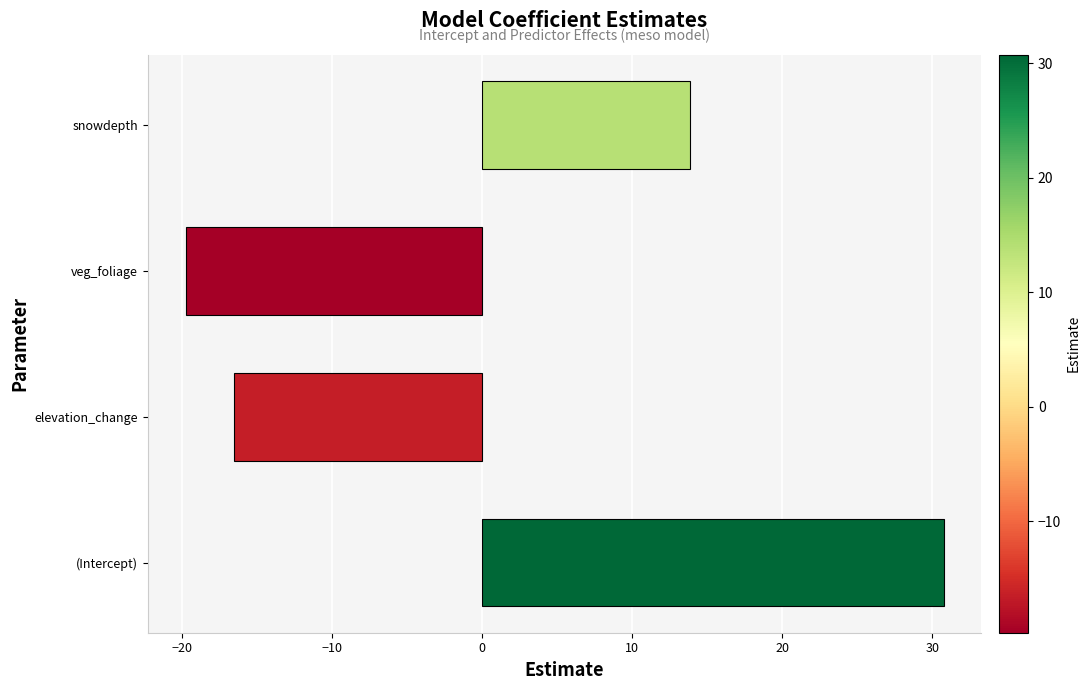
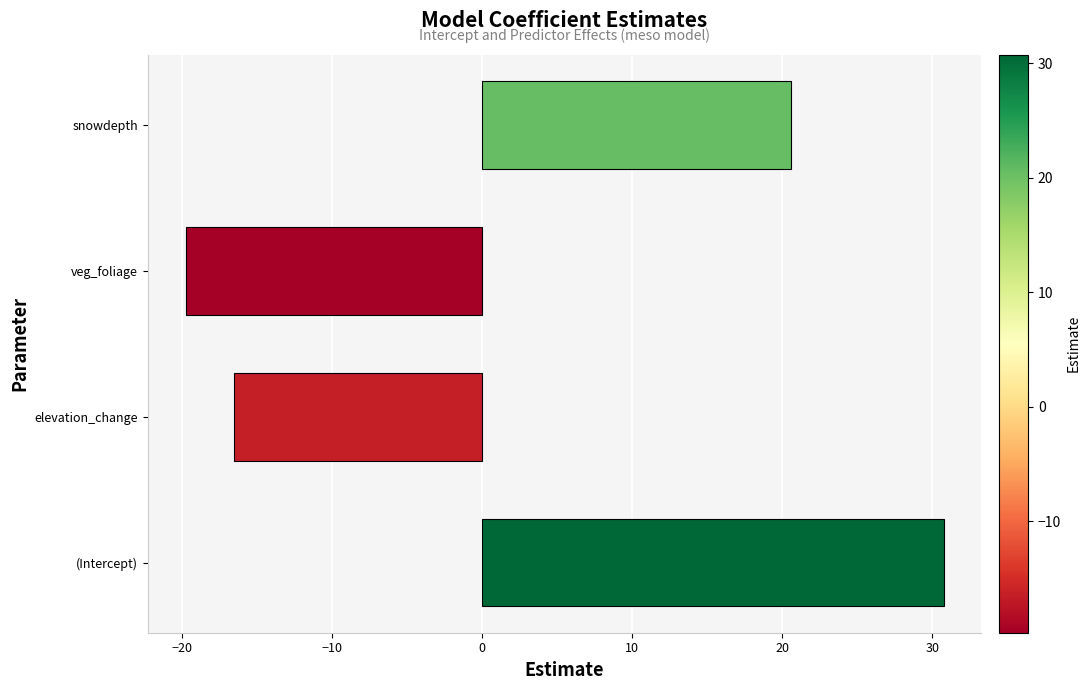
  {
-   "snowdepth": 13.8,
+   "snowdepth": 20.6,
    "veg_foliage": -19.7,
    "elevation_change": -16.6,
    "(Intercept)": 30.8
  }
